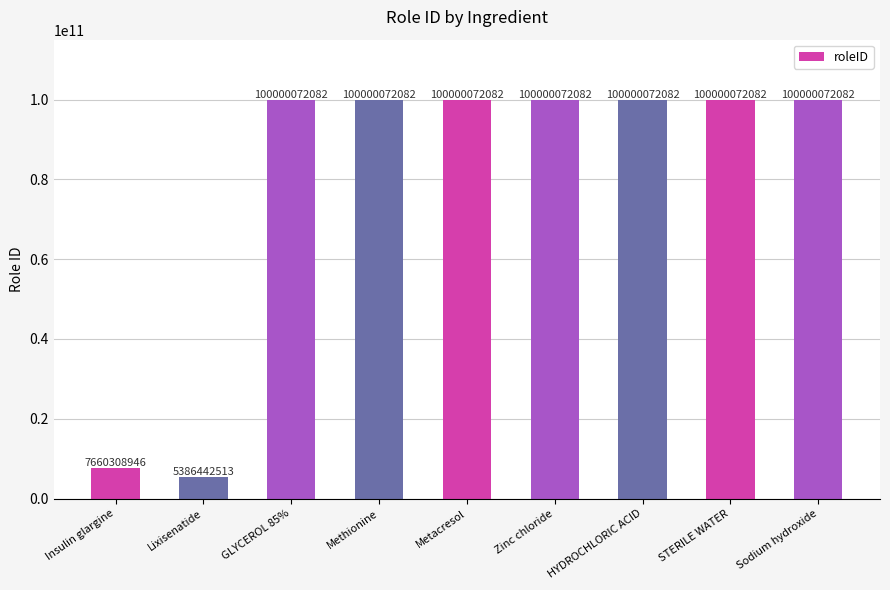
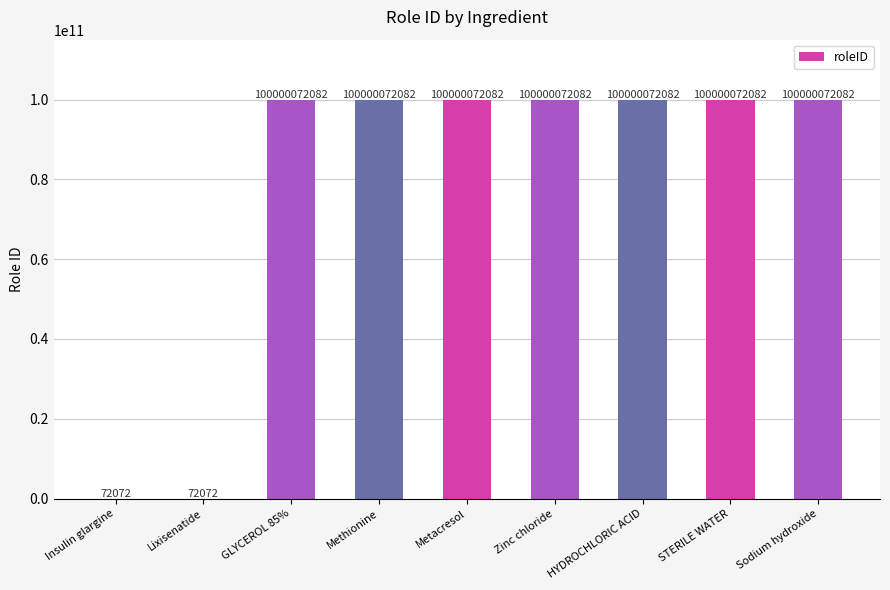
  {
-   "Insulin glargine": 7660308946,
-   "Lixisenatide": 5386442513,
+   "Insulin glargine": 72072,
+   "Lixisenatide": 72072,
    "GLYCEROL 85%": 100000072082,
    "Methionine": 100000072082,
    "Metacresol": 100000072082,
    "Zinc chloride": 100000072082,
    "HYDROCHLORIC ACID": 100000072082,
    "STERILE WATER": 100000072082,
    "Sodium hydroxide": 100000072082
  }
